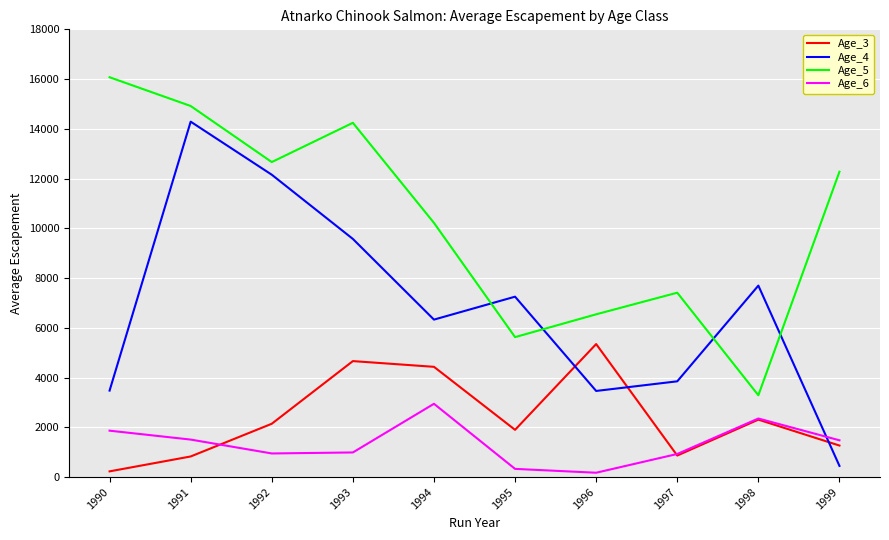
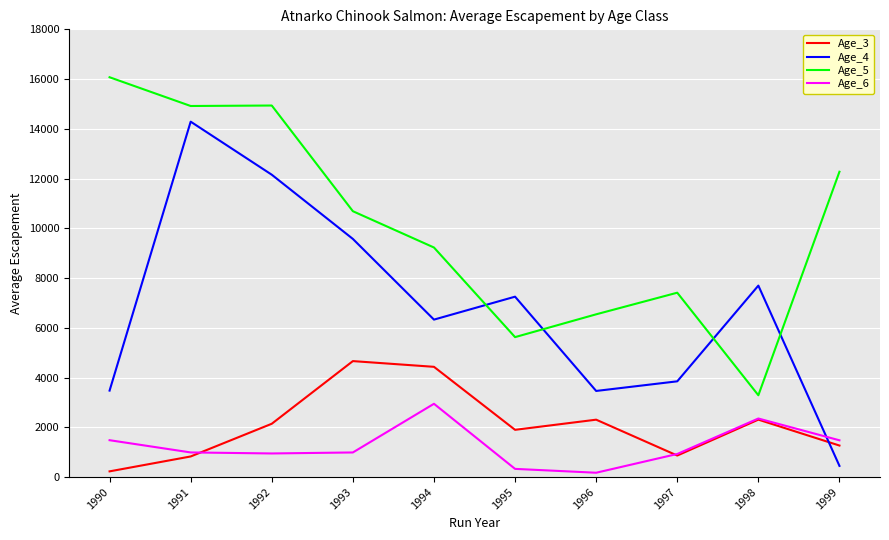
  {
    "Age_3": {
      "1990": 200,
      "1991": 800,
      "1992": 2100,
      "1993": 4700,
      "1994": 4400,
      "1995": 1900,
-     "1996": 5300,
+     "1996": 2300,
      "1999": 1300
    },
    "Age_4": {
      "1990": 3500,
      "1991": 14300,
      "1992": 12200,
      "1993": 9600,
      "1994": 6300,
      "1995": 7300,
      "1996": 3500,
      "1997": 3800,
      "1998": 7700,
      "1999": 400
    },
    "Age_5": {
      "1990": 16100,
      "1991": 14900,
-     "1992": 12700,
-     "1993": 14200,
-     "1994": 10200,
+     "1992": 14900,
+     "1993": 10700,
+     "1994": 9200,
      "1995": 5600,
      "1996": 6500,
      "1997": 7400,
      "1998": 3300,
      "1999": 12300
    },
    "Age_6": {
-     "1990": 1900,
-     "1991": 1500,
+     "1990": 1500,
+     "1991": 1000,
      "1992": 900,
      "1993": 1000,
      "1994": 2900,
      "1995": 300,
      "1996": 200,
      "1999": 1500
    }
  }
